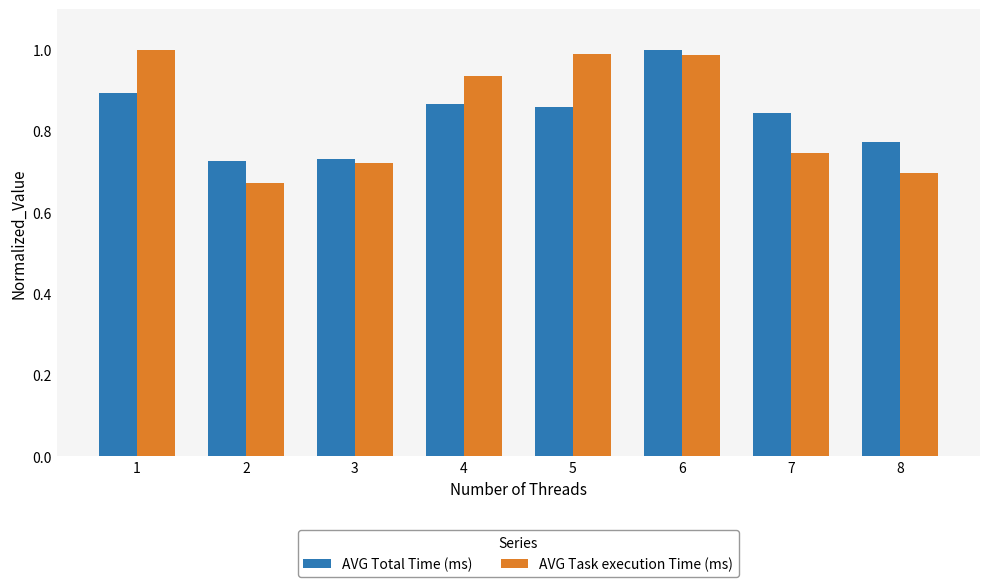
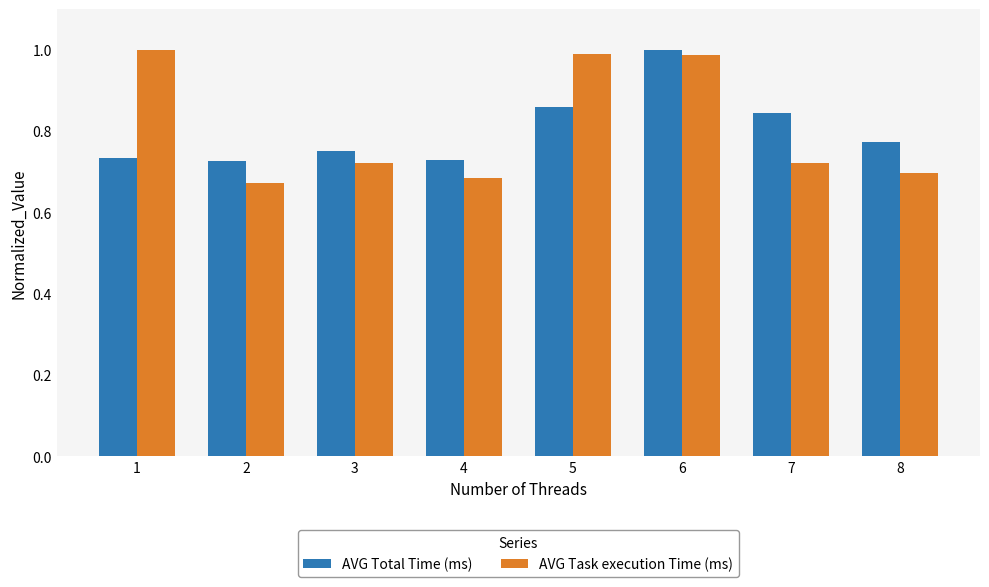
  {
    "AVG Total Time (ms)": {
-     "1": 0.89,
+     "1": 0.73,
      "2": 0.73,
-     "3": 0.73,
-     "4": 0.87,
+     "3": 0.75,
+     "4": 0.73,
      "5": 0.86,
      "6": 1.00,
      "7": 0.85,
      "8": 0.77
    },
    "AVG Task execution Time (ms)": {
      "1": 1.00,
      "2": 0.67,
      "3": 0.72,
-     "4": 0.93,
+     "4": 0.69,
      "5": 0.99,
      "6": 0.99,
-     "7": 0.75,
+     "7": 0.72,
      "8": 0.70
    }
  }
